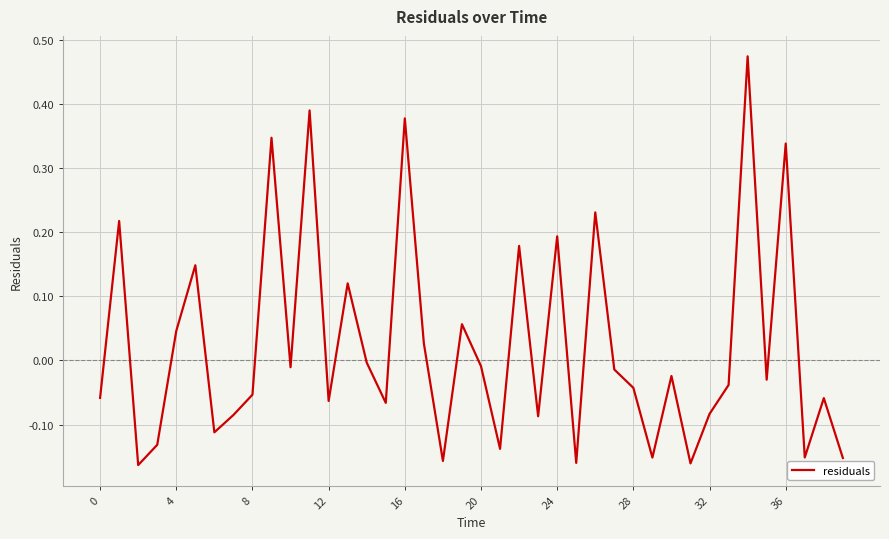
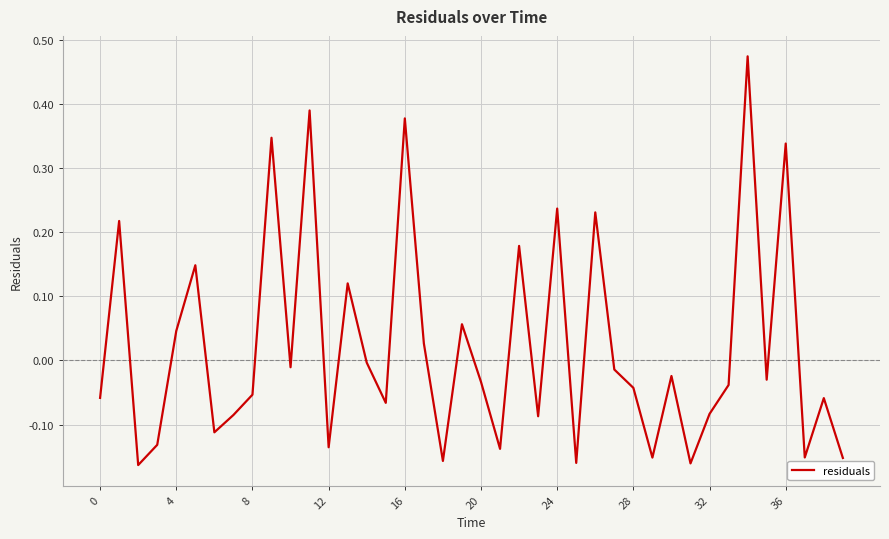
  {
    "0": -0.06,
    "4": 0.05,
    "8": -0.05,
-   "12": -0.06,
+   "12": -0.14,
    "16": 0.38,
-   "20": -0.01,
-   "24": 0.19,
+   "20": -0.03,
+   "24": 0.24,
    "28": -0.04,
    "32": -0.08,
    "36": 0.34
  }
